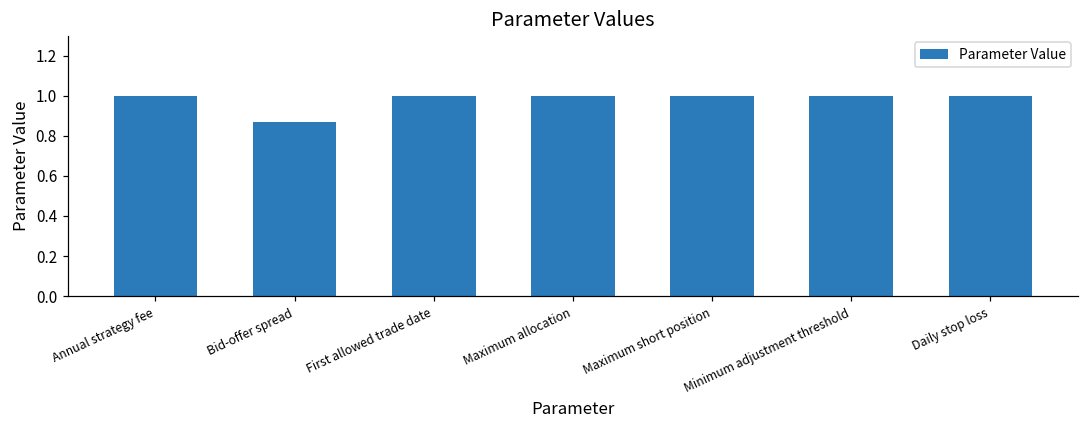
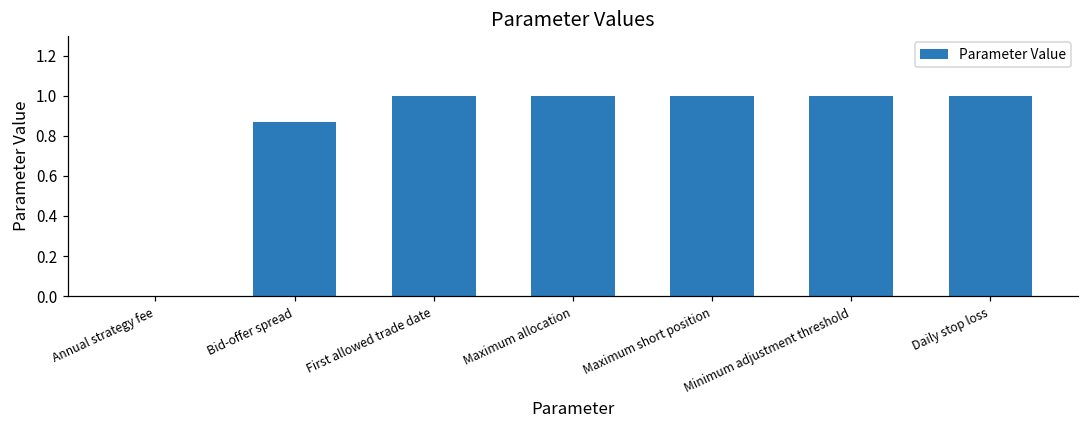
  {
-   "Annual strategy fee": 1,
+   "Annual strategy fee": 0,
    "Bid-offer spread": 0.87,
    "First allowed trade date": 1,
    "Maximum allocation": 1,
    "Maximum short position": 1,
    "Minimum adjustment threshold": 1,
    "Daily stop loss": 1
  }
